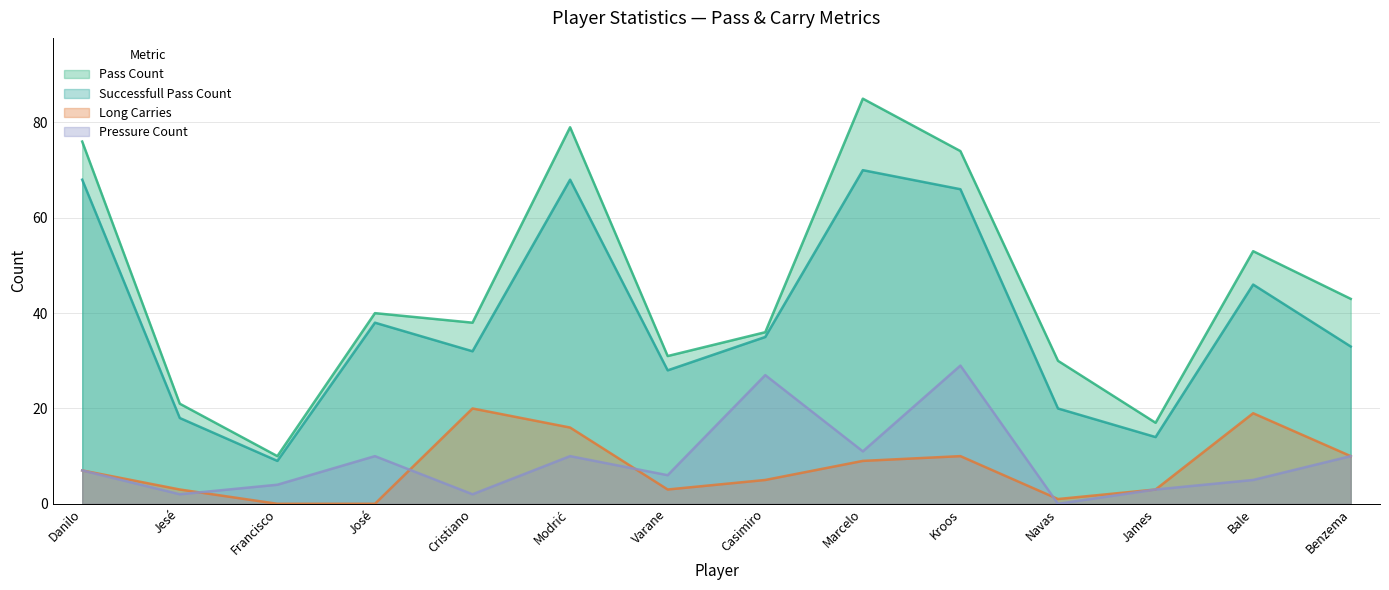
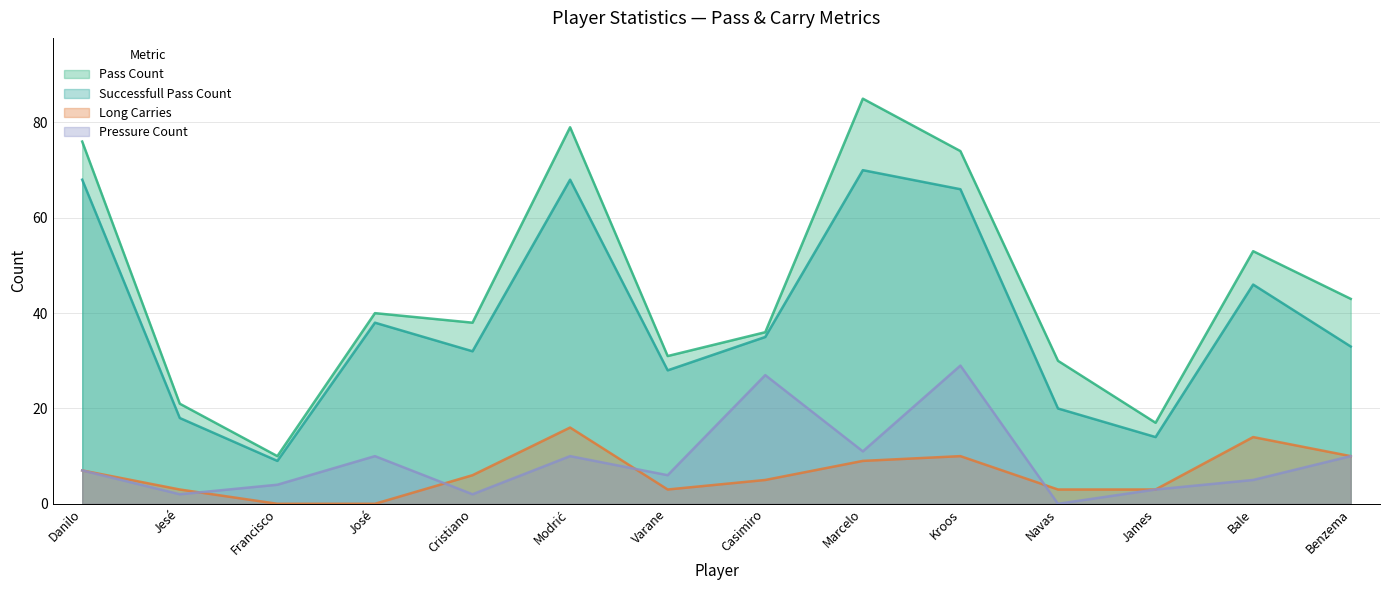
  {
    "Long Carries": {
      "Jesé": 3,
      "Francisco": 0,
      "José": 0,
-     "Cristiano": 20,
+     "Cristiano": 6,
      "Modrić": 16,
      "Varane": 3,
      "Casimiro": 5,
      "Marcelo": 9,
      "Kroos": 10,
-     "Navas": 1,
-     "Bale": 19
+     "Navas": 3,
+     "Bale": 14
    }
  }
